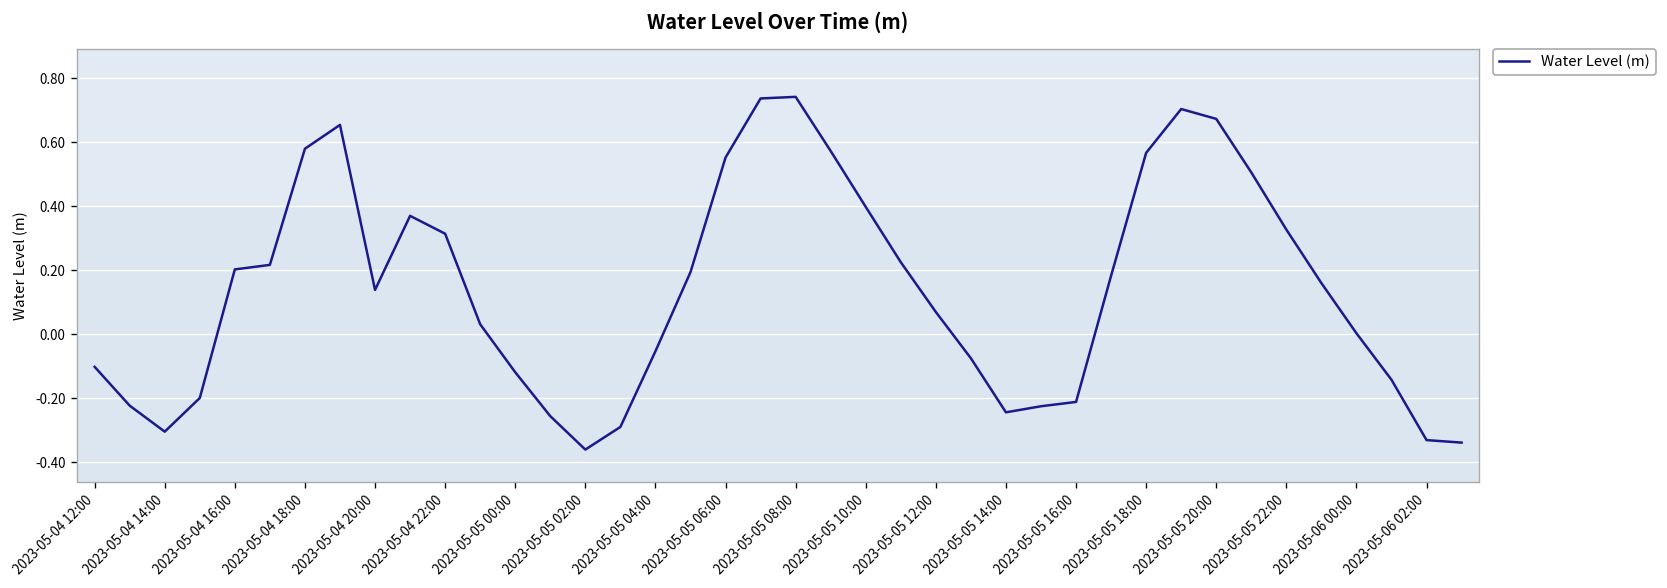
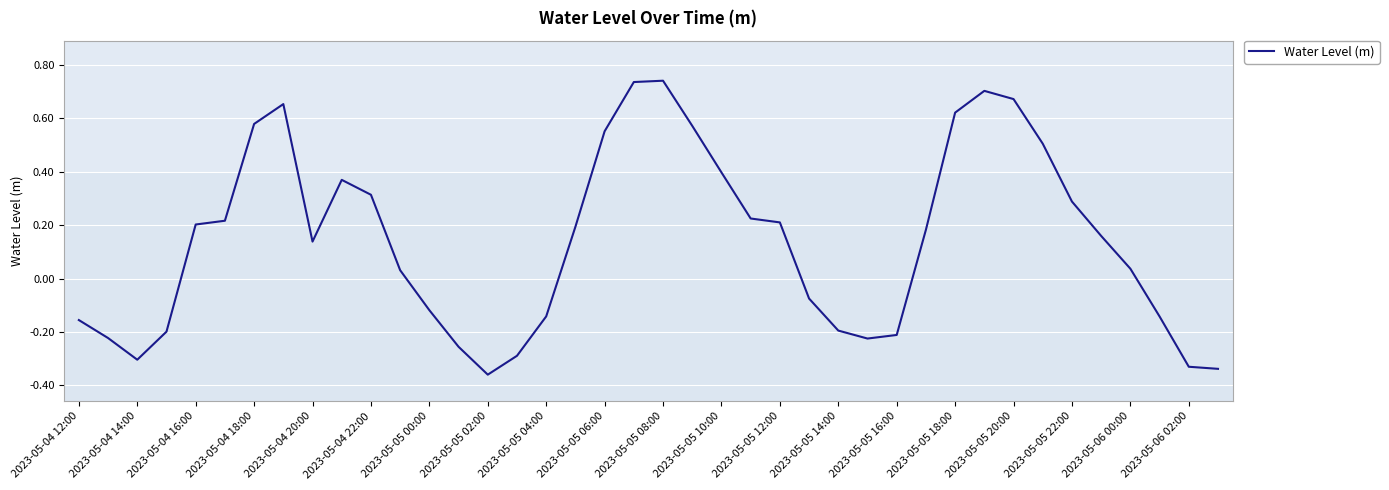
  {
-   "2023-05-04 12:00": -0.10,
+   "2023-05-04 12:00": -0.16,
    "2023-05-04 14:00": -0.30,
    "2023-05-04 16:00": 0.20,
    "2023-05-04 18:00": 0.58,
    "2023-05-04 20:00": 0.14,
    "2023-05-04 22:00": 0.31,
    "2023-05-05 00:00": -0.12,
    "2023-05-05 02:00": -0.36,
-   "2023-05-05 04:00": -0.05,
+   "2023-05-05 04:00": -0.14,
    "2023-05-05 06:00": 0.55,
    "2023-05-05 08:00": 0.74,
    "2023-05-05 10:00": 0.40,
-   "2023-05-05 12:00": 0.07,
-   "2023-05-05 14:00": -0.24,
+   "2023-05-05 12:00": 0.21,
+   "2023-05-05 14:00": -0.19,
    "2023-05-05 16:00": -0.21,
-   "2023-05-05 18:00": 0.57,
+   "2023-05-05 18:00": 0.62,
    "2023-05-05 20:00": 0.67,
-   "2023-05-05 22:00": 0.33,
-   "2023-05-06 00:00": 0.00,
+   "2023-05-05 22:00": 0.29,
+   "2023-05-06 00:00": 0.04,
    "2023-05-06 02:00": -0.33
  }
